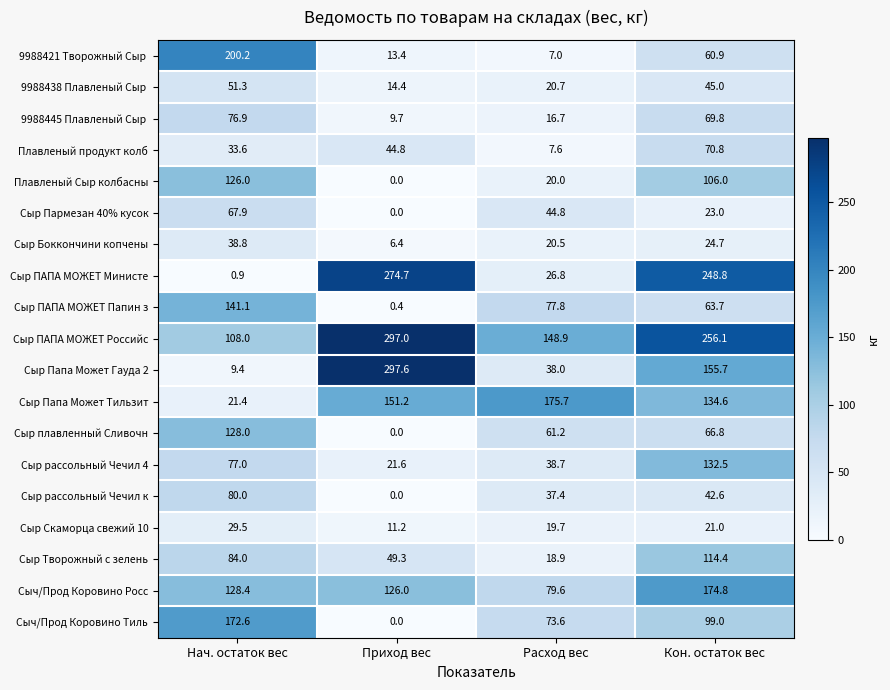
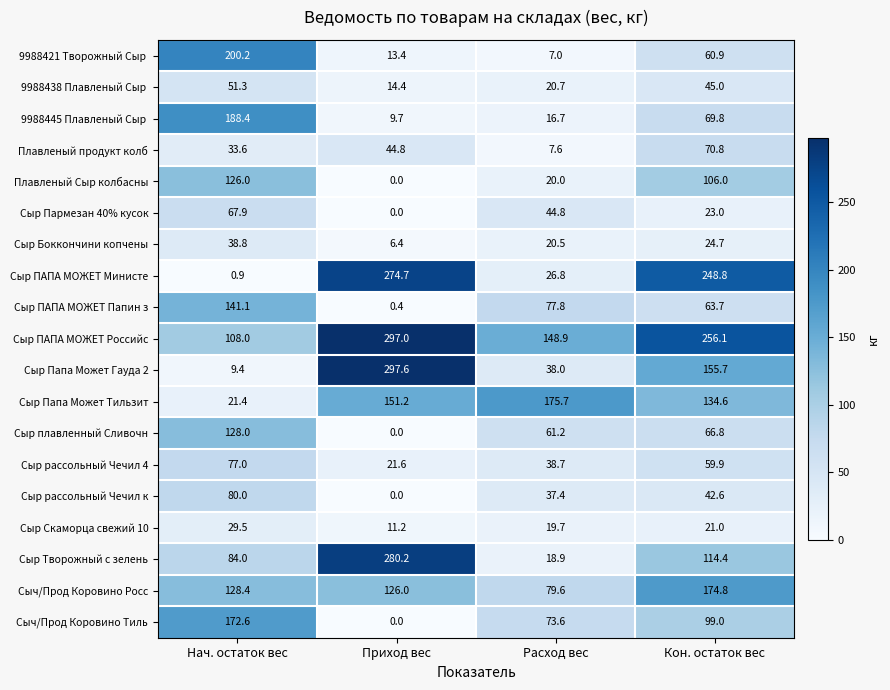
  {
    "9988421 Творожный Сыр": {
      "Нач. остаток вес": 200.2,
      "Приход вес": 13.4,
      "Расход вес": 7.0,
      "Кон. остаток вес": 60.9
    },
    "9988438 Плавленый Сыр": {
      "Нач. остаток вес": 51.3,
      "Приход вес": 14.4,
      "Расход вес": 20.7,
      "Кон. остаток вес": 45.0
    },
    "9988445 Плавленый Сыр": {
-     "Нач. остаток вес": 76.9,
+     "Нач. остаток вес": 188.4,
      "Приход вес": 9.7,
      "Расход вес": 16.7,
      "Кон. остаток вес": 69.8
    },
    "Плавленый продукт колб": {
      "Нач. остаток вес": 33.6,
      "Приход вес": 44.8,
      "Расход вес": 7.6,
      "Кон. остаток вес": 70.8
    },
    "Плавленый Сыр колбасны": {
      "Нач. остаток вес": 126.0,
      "Приход вес": 0.0,
      "Расход вес": 20.0,
      "Кон. остаток вес": 106.0
    },
    "Сыр Пармезан 40% кусок": {
      "Нач. остаток вес": 67.9,
      "Приход вес": 0.0,
      "Расход вес": 44.8,
      "Кон. остаток вес": 23.0
    },
    "Сыр Боккончини копчены": {
      "Нач. остаток вес": 38.8,
      "Приход вес": 6.4,
      "Расход вес": 20.5,
      "Кон. остаток вес": 24.7
    },
    "Сыр ПАПА МОЖЕТ Министе": {
      "Нач. остаток вес": 0.9,
      "Приход вес": 274.7,
      "Расход вес": 26.8,
      "Кон. остаток вес": 248.8
    },
    "Сыр ПАПА МОЖЕТ Папин з": {
      "Нач. остаток вес": 141.1,
      "Приход вес": 0.4,
      "Расход вес": 77.8,
      "Кон. остаток вес": 63.7
    },
    "Сыр ПАПА МОЖЕТ Российс": {
      "Нач. остаток вес": 108.0,
      "Приход вес": 297.0,
      "Расход вес": 148.9,
      "Кон. остаток вес": 256.1
    },
    "Сыр Папа Может Гауда 2": {
      "Нач. остаток вес": 9.4,
      "Приход вес": 297.6,
      "Расход вес": 38.0,
      "Кон. остаток вес": 155.7
    },
    "Сыр Папа Может Тильзит": {
      "Нач. остаток вес": 21.4,
      "Приход вес": 151.2,
      "Расход вес": 175.7,
      "Кон. остаток вес": 134.6
    },
    "Сыр плавленный Сливочн": {
      "Нач. остаток вес": 128.0,
      "Приход вес": 0.0,
      "Расход вес": 61.2,
      "Кон. остаток вес": 66.8
    },
    "Сыр рассольный Чечил 4": {
      "Нач. остаток вес": 77.0,
      "Приход вес": 21.6,
      "Расход вес": 38.7,
-     "Кон. остаток вес": 132.5
+     "Кон. остаток вес": 59.9
    },
    "Сыр рассольный Чечил к": {
      "Нач. остаток вес": 80.0,
      "Приход вес": 0.0,
      "Расход вес": 37.4,
      "Кон. остаток вес": 42.6
    },
    "Сыр Скаморца свежий 10": {
      "Нач. остаток вес": 29.5,
      "Приход вес": 11.2,
      "Расход вес": 19.7,
      "Кон. остаток вес": 21.0
    },
    "Сыр Творожный с зелень": {
      "Нач. остаток вес": 84.0,
-     "Приход вес": 49.3,
+     "Приход вес": 280.2,
      "Расход вес": 18.9,
      "Кон. остаток вес": 114.4
    },
    "Сыч/Прод Коровино Росс": {
      "Нач. остаток вес": 128.4,
      "Приход вес": 126.0,
      "Расход вес": 79.6,
      "Кон. остаток вес": 174.8
    },
    "Сыч/Прод Коровино Тиль": {
      "Нач. остаток вес": 172.6,
      "Приход вес": 0.0,
      "Расход вес": 73.6,
      "Кон. остаток вес": 99.0
    }
  }
